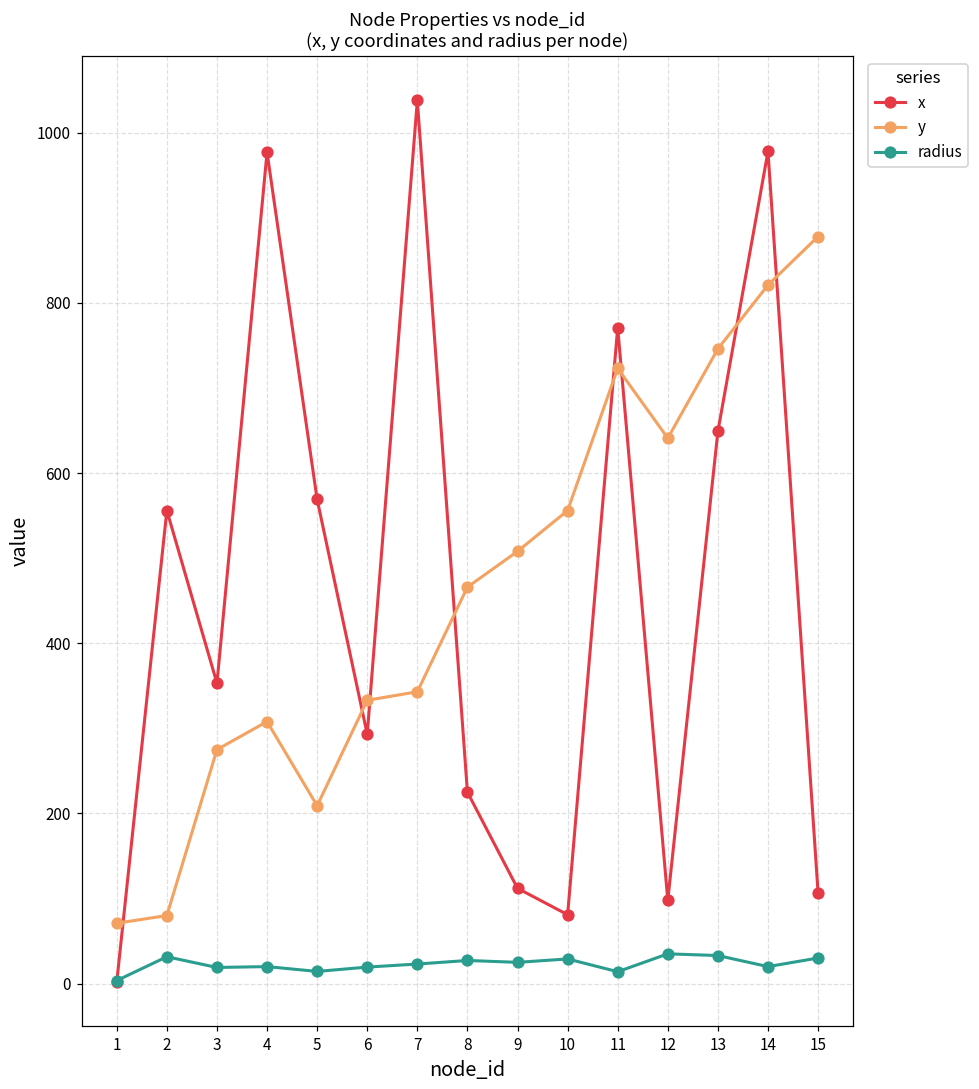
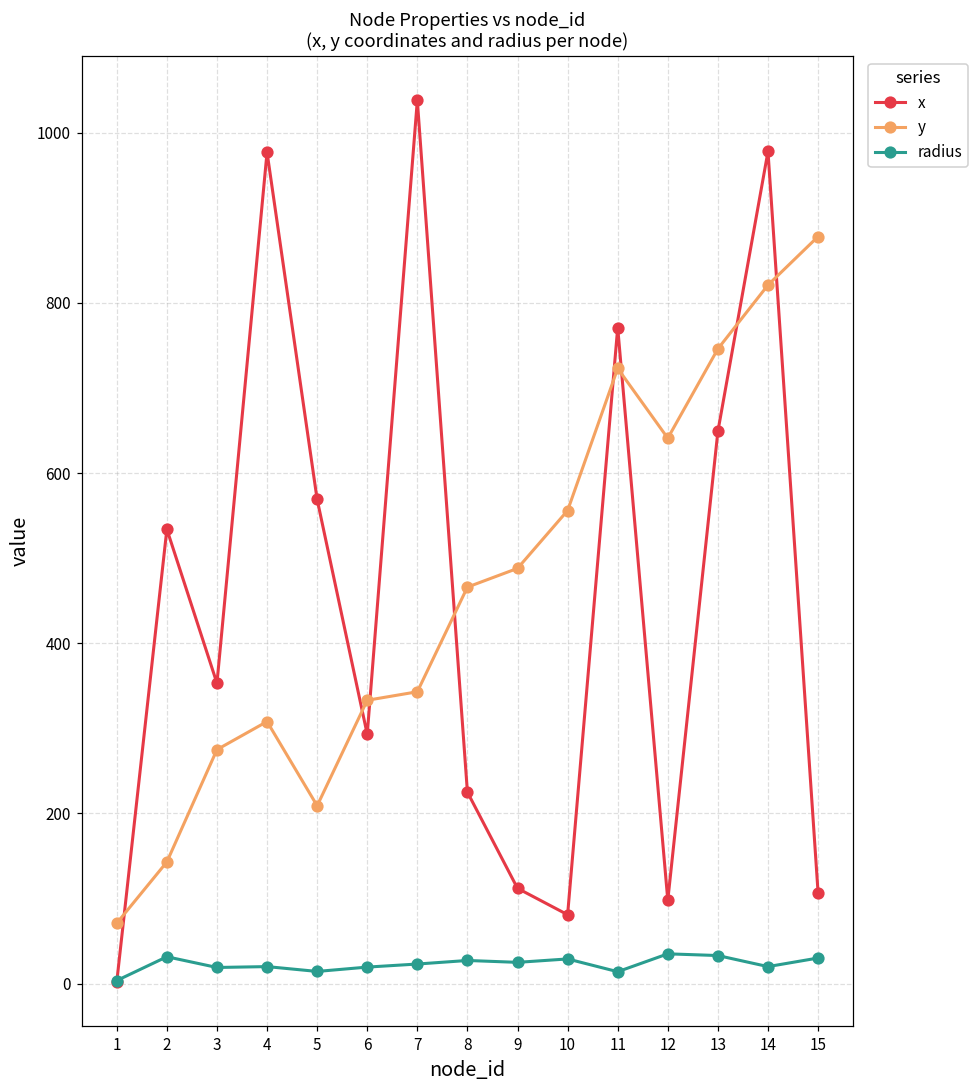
  {
    "x": {
-     "2": 560,
+     "2": 530,
      "3": 350,
      "4": 980,
      "5": 570,
      "6": 290,
      "7": 1040,
      "8": 230,
      "9": 110,
      "10": 80,
      "11": 770,
      "12": 100,
      "13": 650,
      "14": 980,
      "15": 110
    },
    "y": {
      "1": 70,
-     "2": 80,
+     "2": 140,
      "3": 280,
      "4": 310,
      "5": 210,
      "6": 330,
      "7": 340,
      "8": 470,
-     "9": 510,
+     "9": 490,
      "10": 560,
      "11": 720,
      "12": 640,
      "13": 750,
      "14": 820,
      "15": 880
    },
    "radius": {
      "2": 30,
      "3": 20,
      "4": 20,
      "5": 10,
      "6": 20,
      "7": 20,
      "8": 30,
      "9": 30,
      "10": 30,
      "11": 10,
      "12": 40,
      "13": 30,
      "14": 20,
      "15": 30
    }
  }
